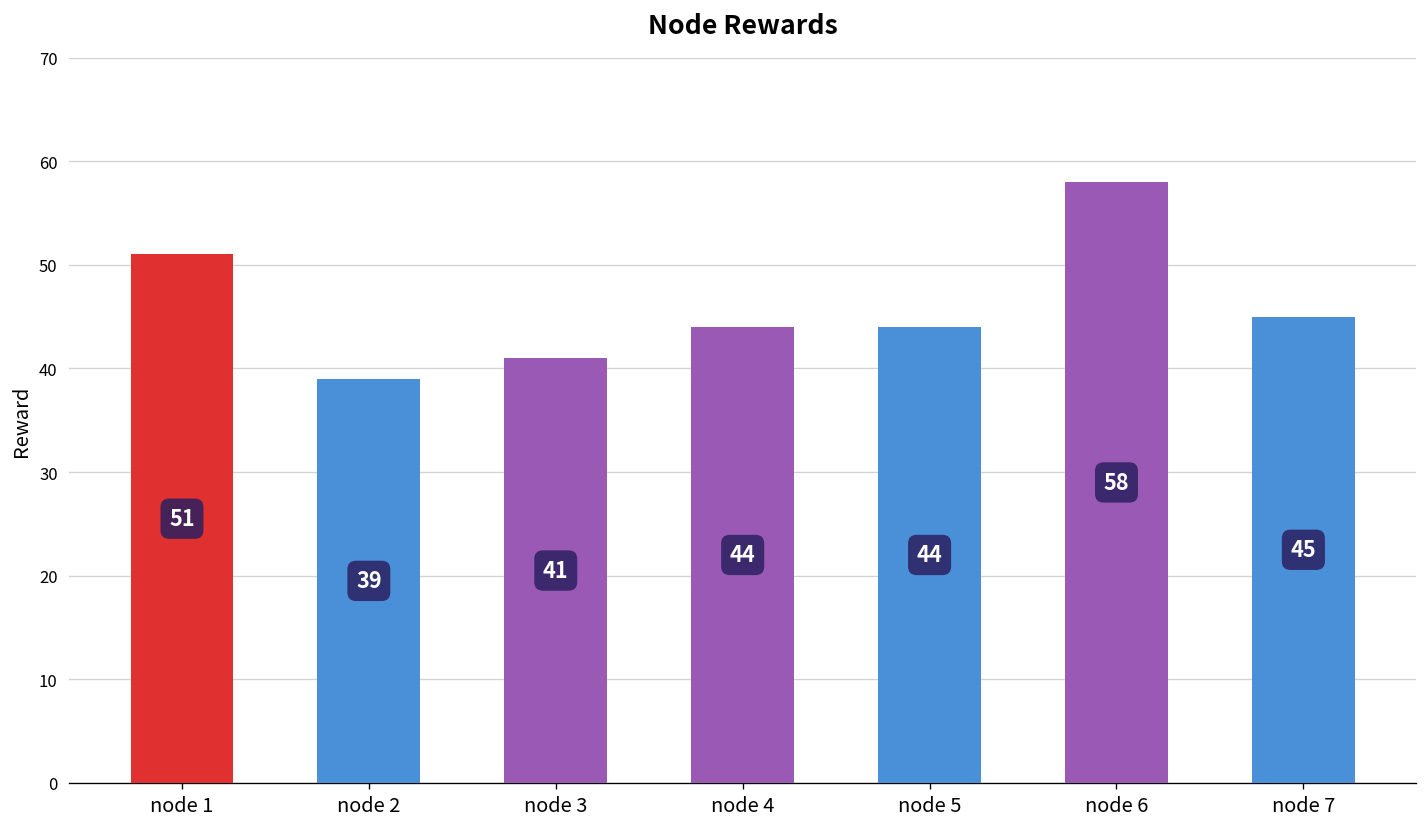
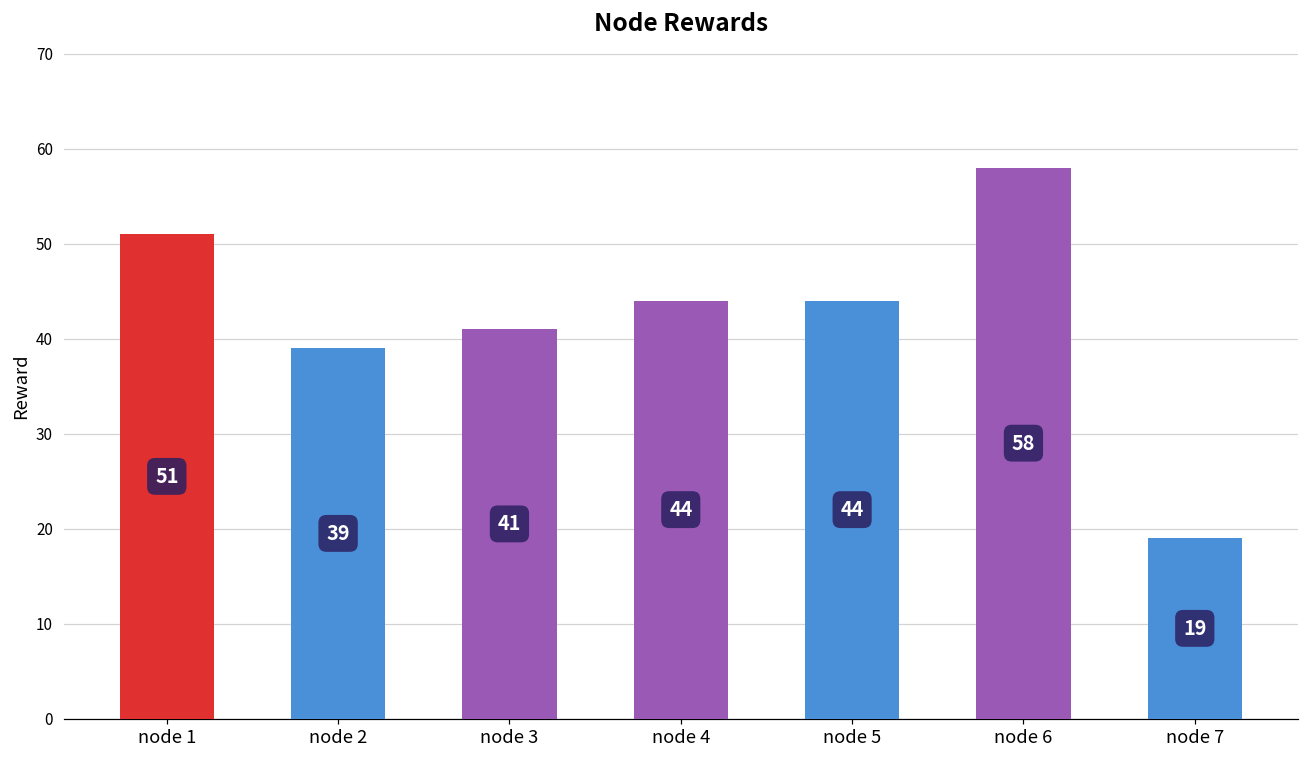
  {
-   "node 7": 45
+   "node 7": 19
  }
